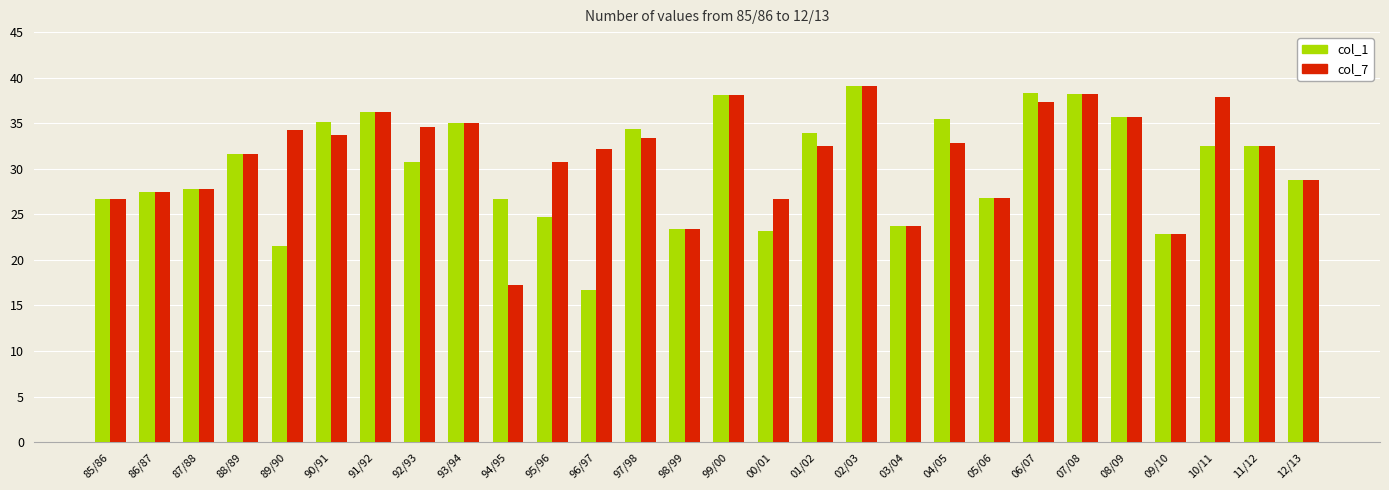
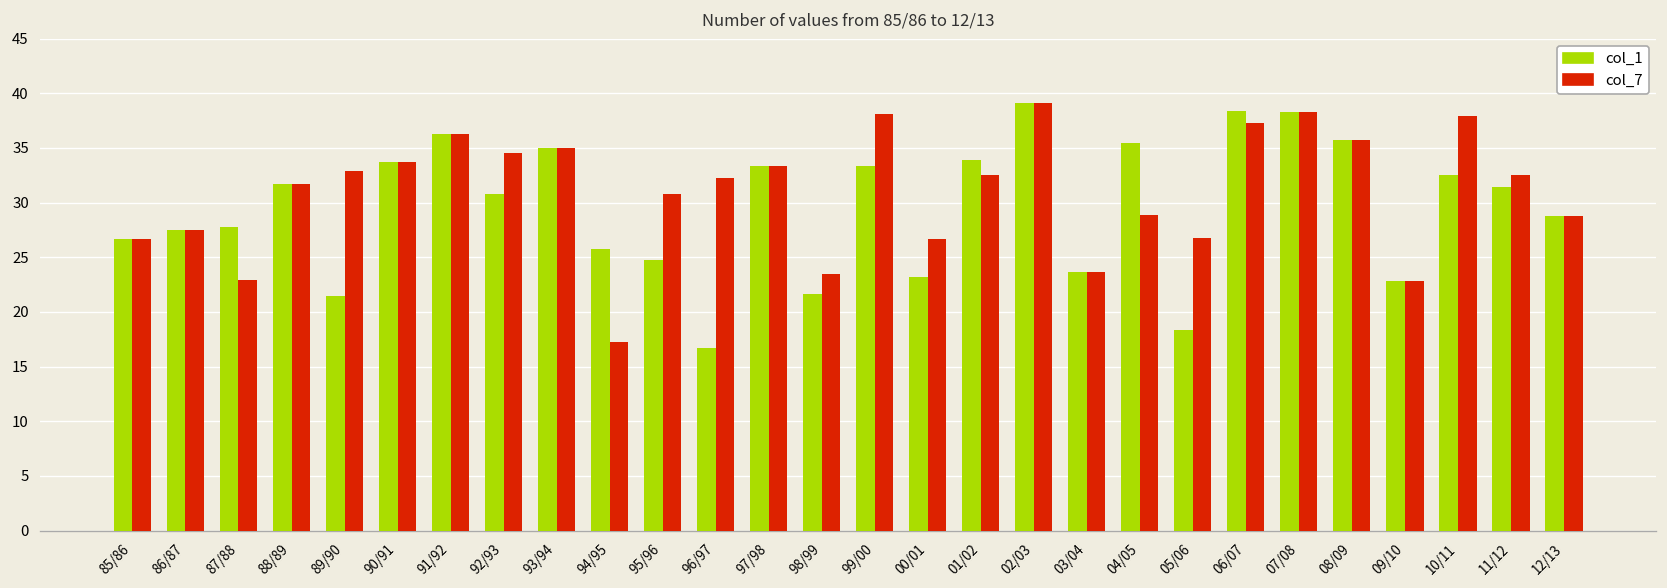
  {
    "col_1": {
      "85/86": 27,
      "86/87": 28,
      "87/88": 28,
      "88/89": 32,
      "89/90": 21,
-     "90/91": 35,
+     "90/91": 34,
      "91/92": 36,
      "92/93": 31,
      "93/94": 35,
-     "94/95": 27,
+     "94/95": 26,
      "95/96": 25,
      "96/97": 17,
-     "97/98": 34,
-     "98/99": 23,
-     "99/00": 38,
+     "97/98": 33,
+     "98/99": 22,
+     "99/00": 33,
      "00/01": 23,
      "01/02": 34,
      "02/03": 39,
      "03/04": 24,
      "04/05": 35,
-     "05/06": 27,
+     "05/06": 18,
      "06/07": 38,
      "07/08": 38,
      "08/09": 36,
      "09/10": 23,
      "10/11": 33,
-     "11/12": 33,
+     "11/12": 31,
      "12/13": 29
    },
    "col_7": {
      "85/86": 27,
      "86/87": 28,
-     "87/88": 28,
+     "87/88": 23,
      "88/89": 32,
-     "89/90": 34,
+     "89/90": 33,
      "90/91": 34,
      "91/92": 36,
      "92/93": 35,
      "93/94": 35,
      "94/95": 17,
      "95/96": 31,
      "96/97": 32,
      "97/98": 33,
      "98/99": 23,
      "99/00": 38,
      "00/01": 27,
      "01/02": 33,
      "02/03": 39,
      "03/04": 24,
-     "04/05": 33,
+     "04/05": 29,
      "05/06": 27,
      "06/07": 37,
      "07/08": 38,
      "08/09": 36,
      "09/10": 23,
      "10/11": 38,
      "11/12": 33,
      "12/13": 29
    }
  }
